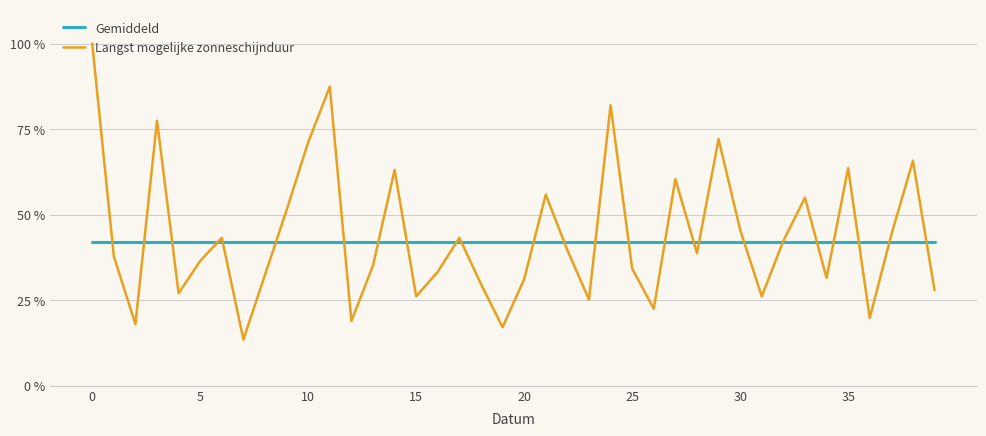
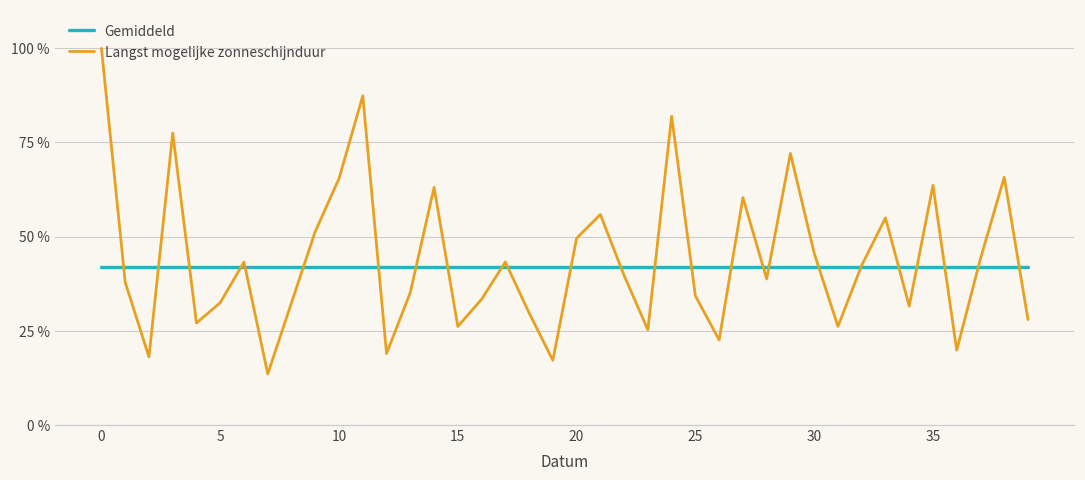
  {
    "Gemiddeld": {
      "0": "42 %",
      "5": "42 %",
      "10": "42 %",
      "15": "42 %",
      "20": "42 %",
      "25": "42 %",
      "30": "42 %",
      "35": "42 %"
    },
    "Langst mogelijke zonneschijnduur": {
      "0": "100 %",
-     "5": "36 %",
-     "10": "71 %",
+     "5": "32 %",
+     "10": "65 %",
      "15": "26 %",
-     "20": "31 %",
+     "20": "50 %",
      "25": "34 %",
      "30": "46 %",
      "35": "64 %"
    }
  }
